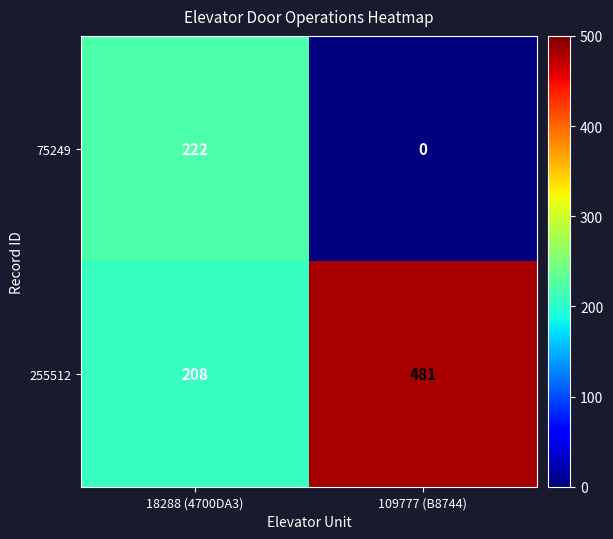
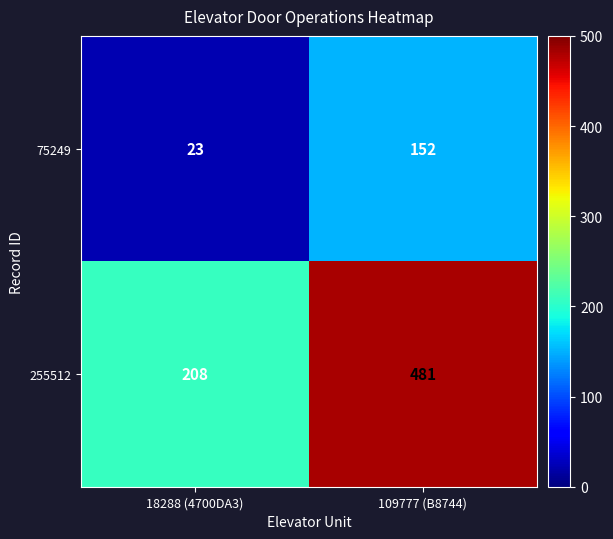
  {
    "75249": {
-     "18288 (4700DA3)": 222,
-     "109777 (B8744)": 0
+     "18288 (4700DA3)": 23,
+     "109777 (B8744)": 152
    },
    "255512": {
      "18288 (4700DA3)": 208,
      "109777 (B8744)": 481
    }
  }
